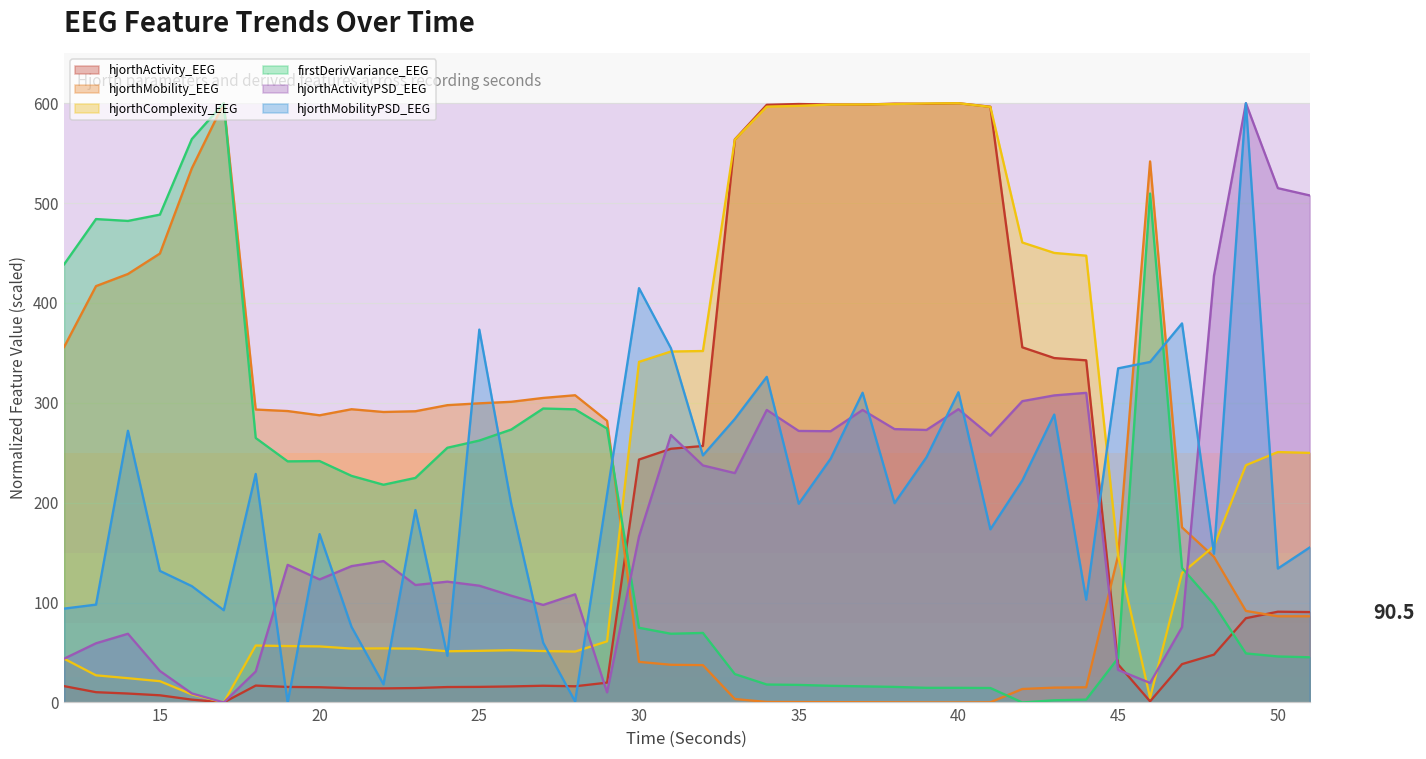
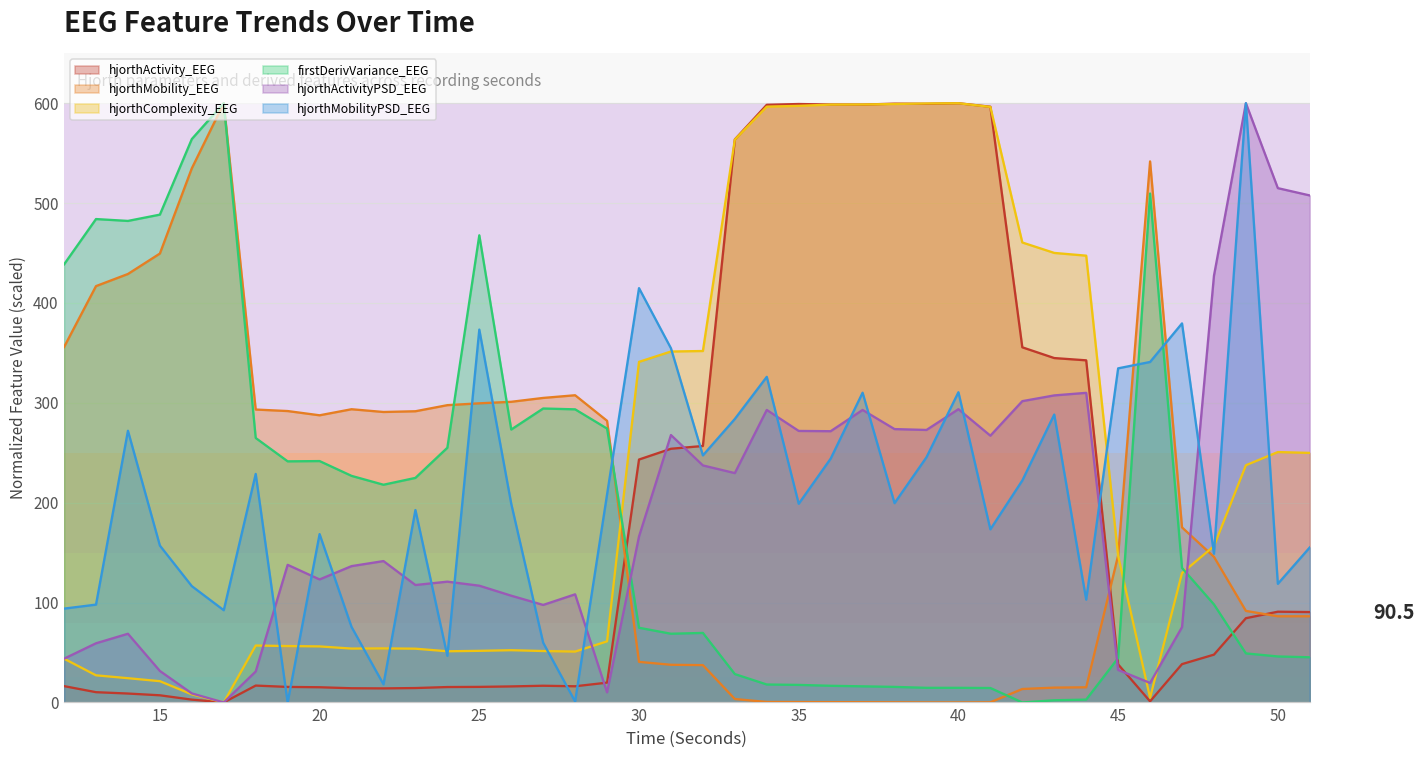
  {
    "firstDerivVariance_EEG": {
      "15": 490,
      "20": 240,
-     "25": 260,
+     "25": 470,
      "30": 70,
      "35": 20,
      "40": 10,
      "45": 40,
      "50": 50
    },
    "hjorthActivityPSD_EEG": {
      "15": 30,
      "20": 120,
      "25": 120,
      "30": 170,
      "35": 270,
      "40": 290,
      "45": 30,
      "50": 510
    },
    "hjorthMobilityPSD_EEG": {
-     "15": 130,
+     "15": 160,
      "20": 170,
      "25": 370,
      "30": 410,
      "35": 200,
      "40": 310,
      "45": 330,
-     "50": 130
+     "50": 120
    }
  }
